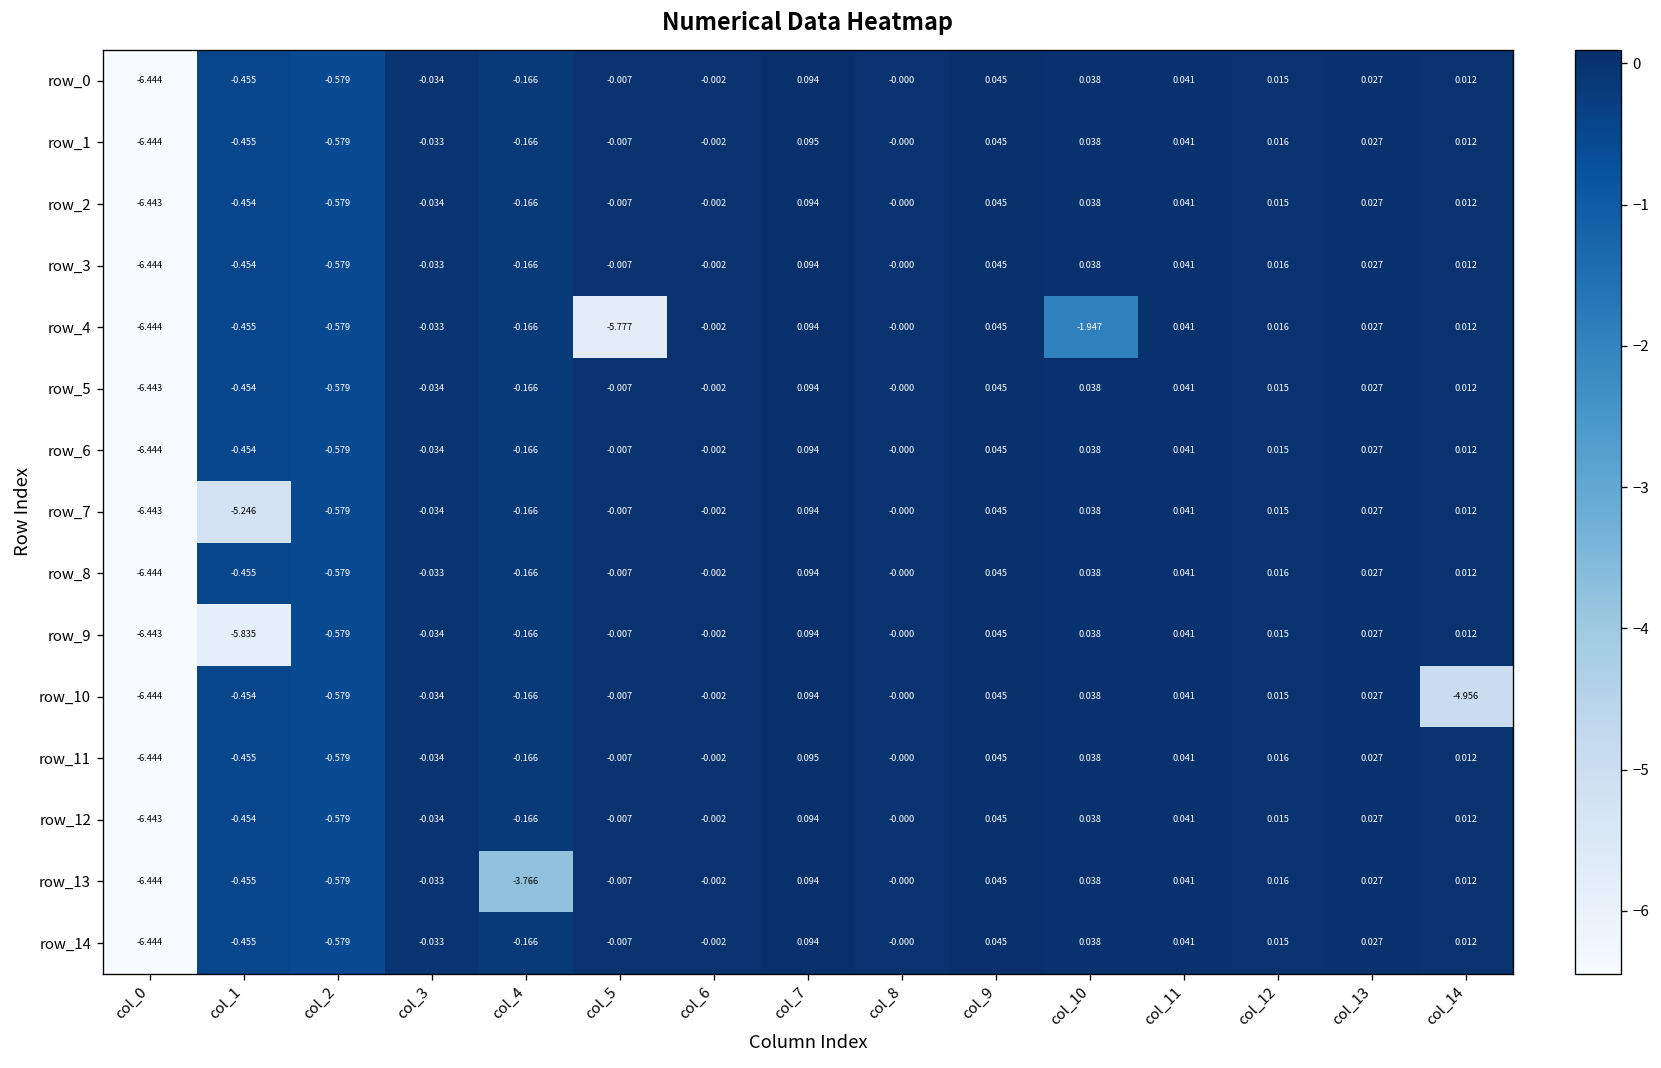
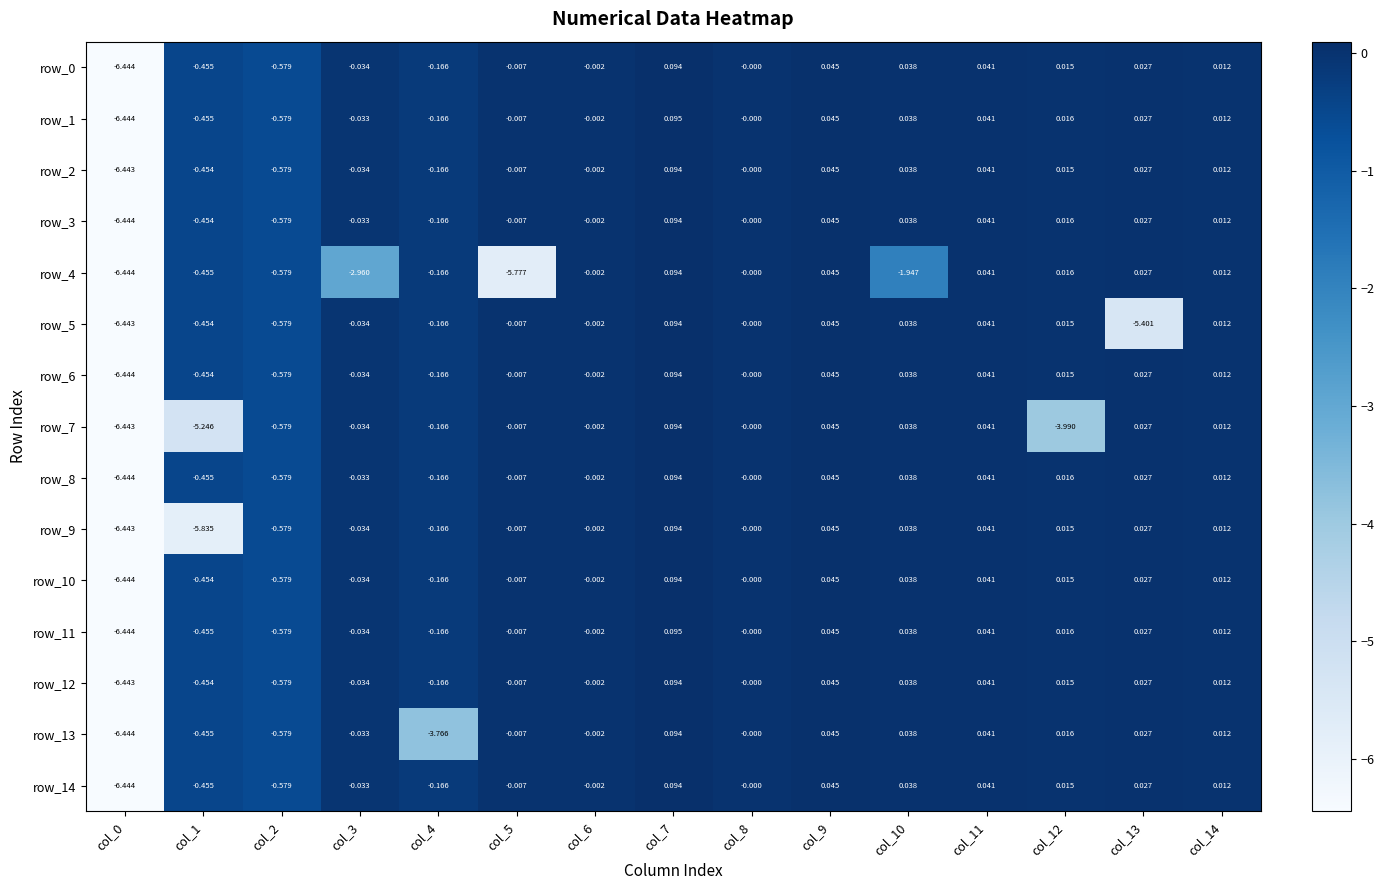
  {
    "row_4": {
      "col_0": -6.444,
      "col_1": -0.455,
      "col_2": -0.579,
-     "col_3": -0.033,
+     "col_3": -2.960,
      "col_4": -0.166,
      "col_5": -5.777,
      "col_6": -0.002,
      "col_7": 0.094,
      "col_8": -0.000,
      "col_9": 0.045,
      "col_10": -1.947,
      "col_11": 0.041,
      "col_12": 0.016,
      "col_13": 0.027,
      "col_14": 0.012
    },
    "row_5": {
      "col_0": -6.443,
      "col_1": -0.454,
      "col_2": -0.579,
      "col_3": -0.034,
      "col_4": -0.166,
      "col_5": -0.007,
      "col_6": -0.002,
      "col_7": 0.094,
      "col_8": -0.000,
      "col_9": 0.045,
      "col_10": 0.038,
      "col_11": 0.041,
      "col_12": 0.015,
-     "col_13": 0.027,
+     "col_13": -5.401,
      "col_14": 0.012
    },
    "row_7": {
      "col_0": -6.443,
      "col_1": -5.246,
      "col_2": -0.579,
      "col_3": -0.034,
      "col_4": -0.166,
      "col_5": -0.007,
      "col_6": -0.002,
      "col_7": 0.094,
      "col_8": -0.000,
      "col_9": 0.045,
      "col_10": 0.038,
      "col_11": 0.041,
-     "col_12": 0.015,
+     "col_12": -3.990,
      "col_13": 0.027,
      "col_14": 0.012
    },
    "row_10": {
      "col_0": -6.444,
      "col_1": -0.454,
      "col_2": -0.579,
      "col_3": -0.034,
      "col_4": -0.166,
      "col_5": -0.007,
      "col_6": -0.002,
      "col_7": 0.094,
      "col_8": -0.000,
      "col_9": 0.045,
      "col_10": 0.038,
      "col_11": 0.041,
      "col_12": 0.015,
      "col_13": 0.027,
-     "col_14": -4.956
+     "col_14": 0.012
    }
  }
